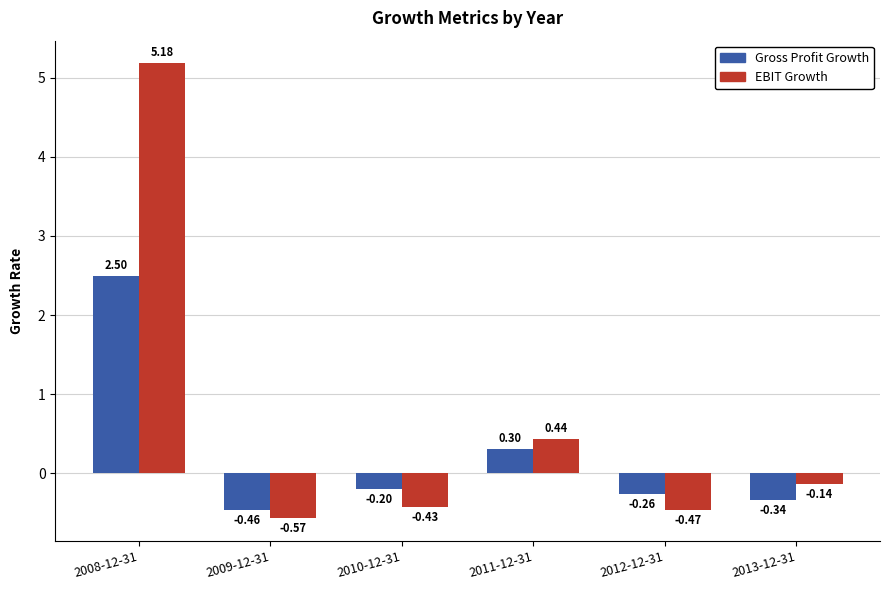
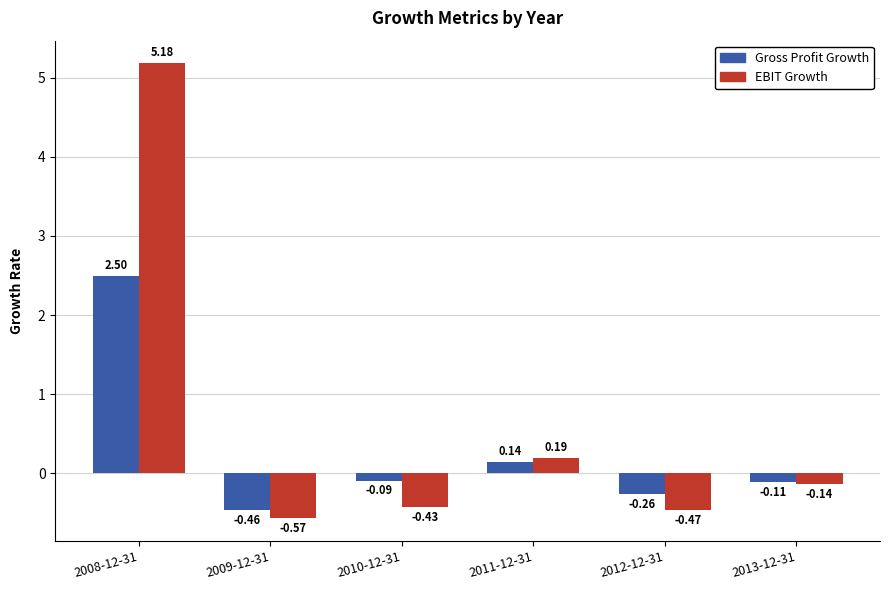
  {
    "Gross Profit Growth": {
      "2008-12-31": 2.50,
      "2009-12-31": -0.46,
-     "2010-12-31": -0.20,
-     "2011-12-31": 0.30,
+     "2010-12-31": -0.09,
+     "2011-12-31": 0.14,
      "2012-12-31": -0.26,
-     "2013-12-31": -0.34
+     "2013-12-31": -0.11
    },
    "EBIT Growth": {
      "2008-12-31": 5.18,
      "2009-12-31": -0.57,
      "2010-12-31": -0.43,
-     "2011-12-31": 0.44,
+     "2011-12-31": 0.19,
      "2012-12-31": -0.47,
      "2013-12-31": -0.14
    }
  }
